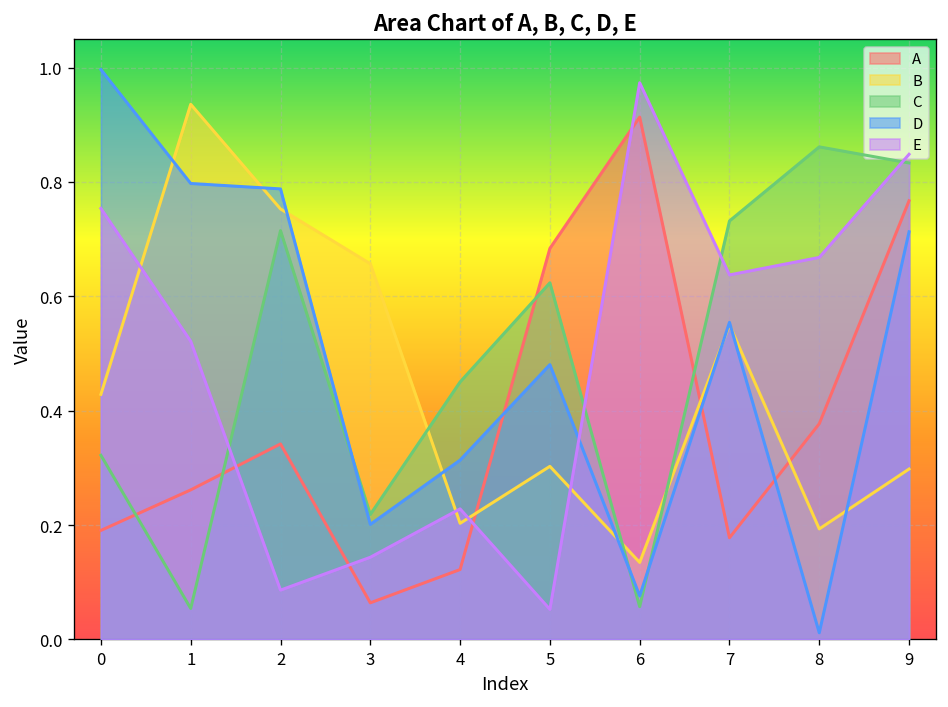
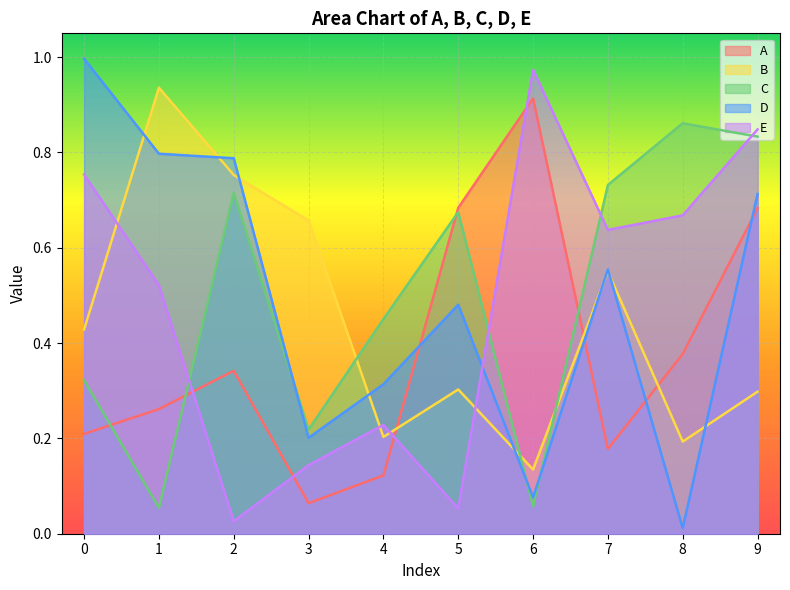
  {
    "A": {
-     "0": 0.19,
+     "0": 0.21,
      "1": 0.26,
      "2": 0.34,
      "3": 0.06,
      "4": 0.12,
      "5": 0.68,
      "6": 0.91,
      "7": 0.18,
      "8": 0.38,
-     "9": 0.77
+     "9": 0.68
    },
    "B": {
      "0": 0.43,
      "1": 0.94,
      "2": 0.75,
      "3": 0.66,
      "4": 0.20,
      "5": 0.30,
      "6": 0.13,
      "8": 0.19,
      "9": 0.30
    },
    "C": {
      "0": 0.32,
      "1": 0.05,
      "2": 0.71,
      "3": 0.22,
      "4": 0.45,
-     "5": 0.62,
+     "5": 0.67,
      "6": 0.06,
      "7": 0.73,
      "8": 0.86
    },
    "D": {
      "0": 1.00,
      "1": 0.80,
      "2": 0.79,
      "3": 0.20,
      "4": 0.31,
      "5": 0.48,
      "6": 0.08,
      "8": 0.01,
      "9": 0.71
    },
    "E": {
      "0": 0.75,
      "1": 0.52,
-     "2": 0.09,
+     "2": 0.03,
      "3": 0.14,
      "4": 0.23,
      "5": 0.05,
      "6": 0.97,
      "7": 0.64,
      "8": 0.67
    }
  }
